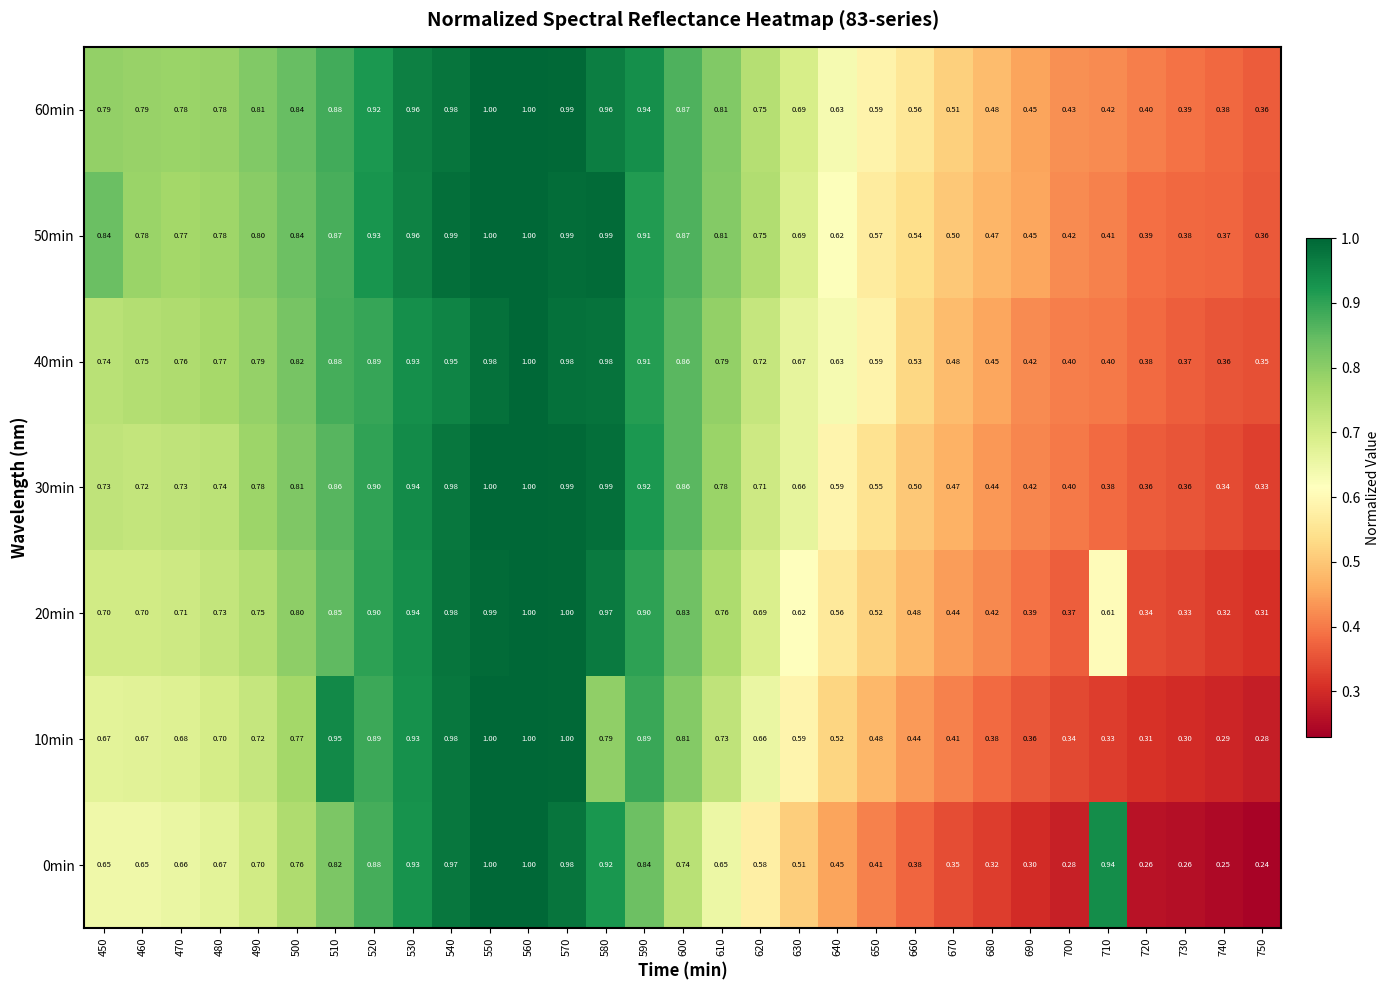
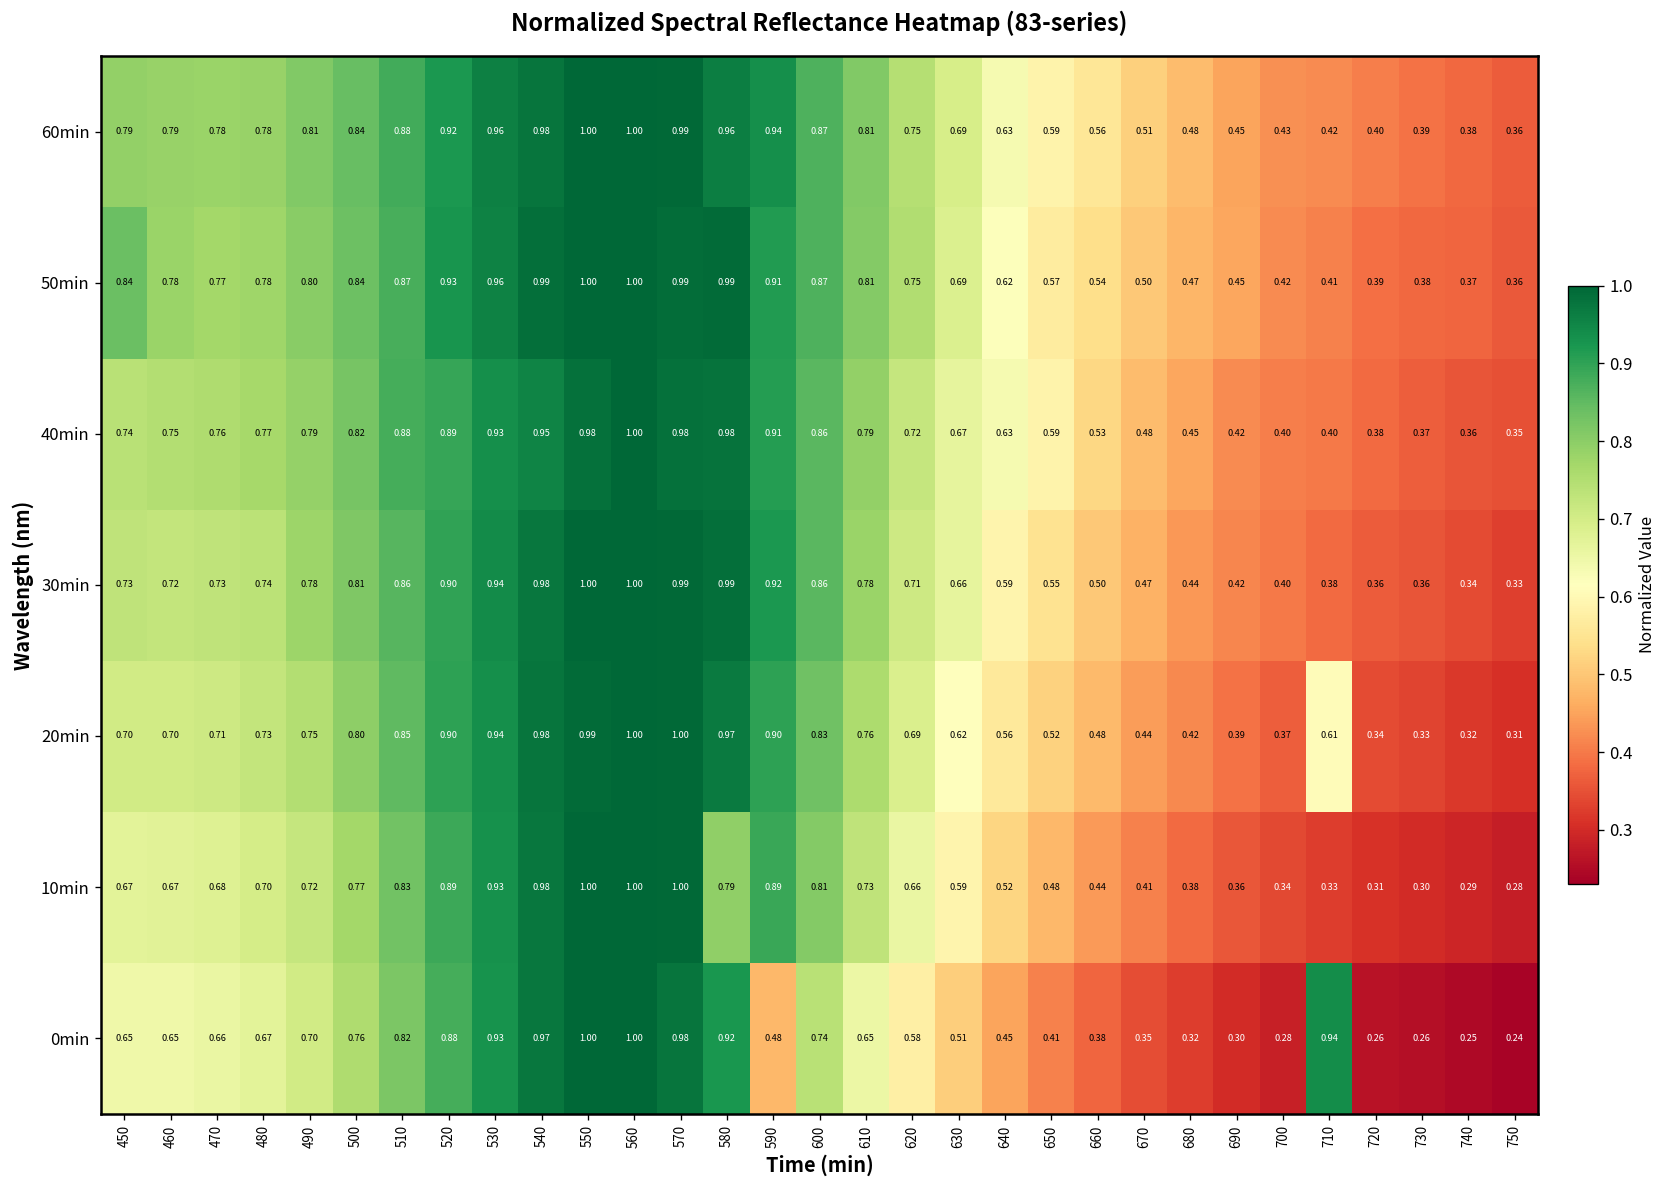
  {
    "10min": {
      "450": 0.67,
      "460": 0.67,
      "470": 0.68,
      "480": 0.70,
      "490": 0.72,
      "500": 0.77,
-     "510": 0.95,
+     "510": 0.83,
      "520": 0.89,
      "530": 0.93,
      "540": 0.98,
      "550": 1.00,
      "560": 1.00,
      "570": 1.00,
      "580": 0.79,
      "590": 0.89,
      "600": 0.81,
      "610": 0.73,
      "620": 0.66,
      "630": 0.59,
      "640": 0.52,
      "650": 0.48,
      "660": 0.44,
      "670": 0.41,
      "680": 0.38,
      "690": 0.36,
      "700": 0.34,
      "710": 0.33,
      "720": 0.31,
      "730": 0.30,
      "740": 0.29,
      "750": 0.28
    },
    "0min": {
      "450": 0.65,
      "460": 0.65,
      "470": 0.66,
      "480": 0.67,
      "490": 0.70,
      "500": 0.76,
      "510": 0.82,
      "520": 0.88,
      "530": 0.93,
      "540": 0.97,
      "550": 1.00,
      "560": 1.00,
      "570": 0.98,
      "580": 0.92,
-     "590": 0.84,
+     "590": 0.48,
      "600": 0.74,
      "610": 0.65,
      "620": 0.58,
      "630": 0.51,
      "640": 0.45,
      "650": 0.41,
      "660": 0.38,
      "670": 0.35,
      "680": 0.32,
      "690": 0.30,
      "700": 0.28,
      "710": 0.94,
      "720": 0.26,
      "730": 0.26,
      "740": 0.25,
      "750": 0.24
    }
  }
